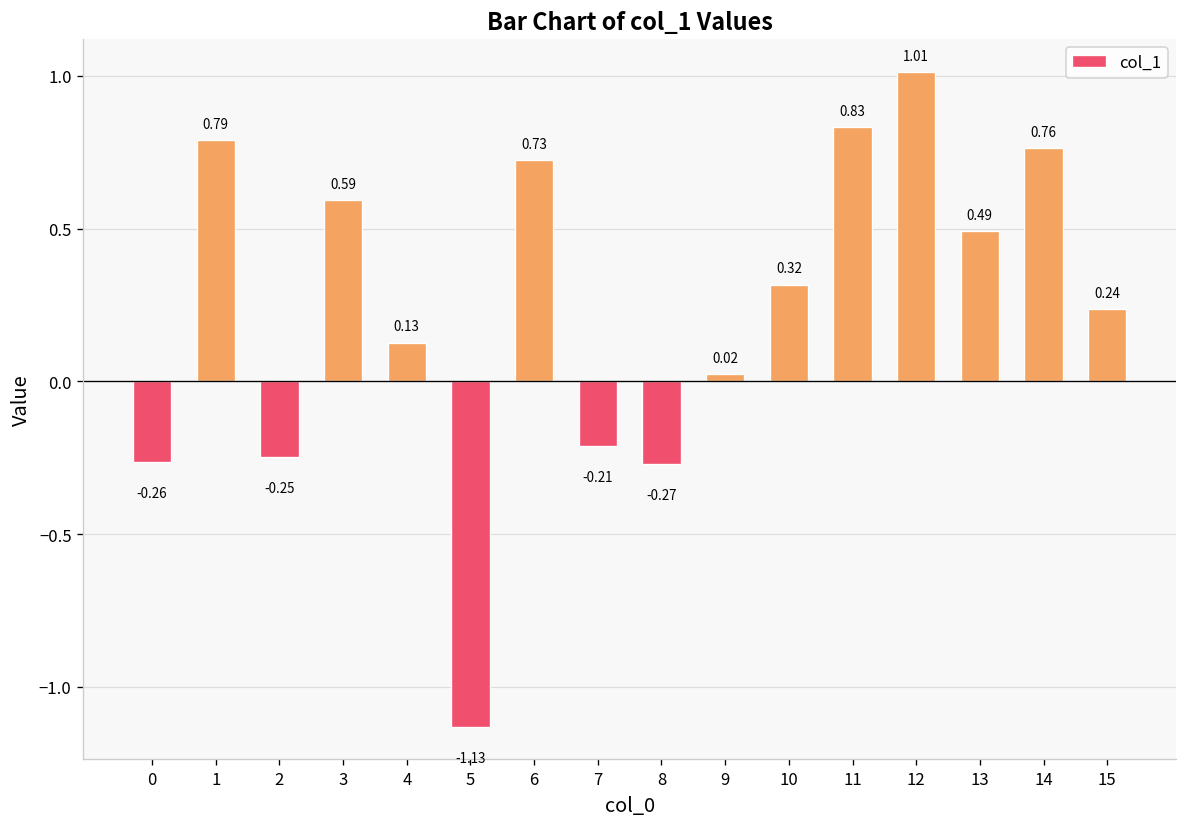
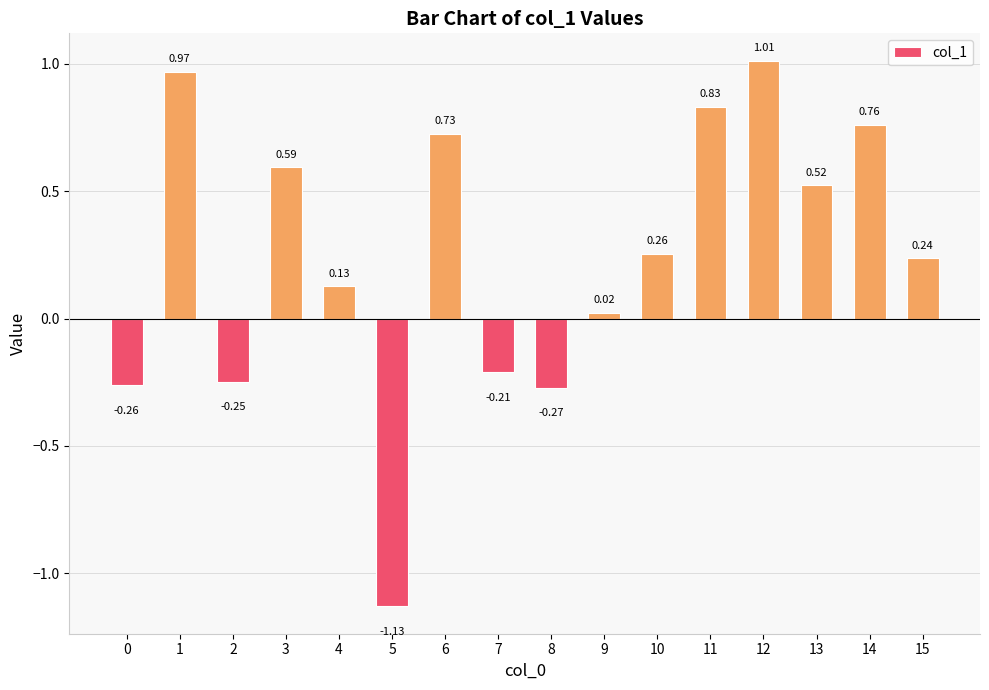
  {
    "0": -0.26,
-   "1": 0.79,
+   "1": 0.97,
    "2": -0.25,
    "3": 0.59,
    "4": 0.13,
    "5": -1.13,
    "6": 0.73,
    "7": -0.21,
    "8": -0.27,
    "9": 0.02,
-   "10": 0.32,
+   "10": 0.26,
    "11": 0.83,
    "12": 1.01,
-   "13": 0.49,
+   "13": 0.52,
    "14": 0.76,
    "15": 0.24
  }
